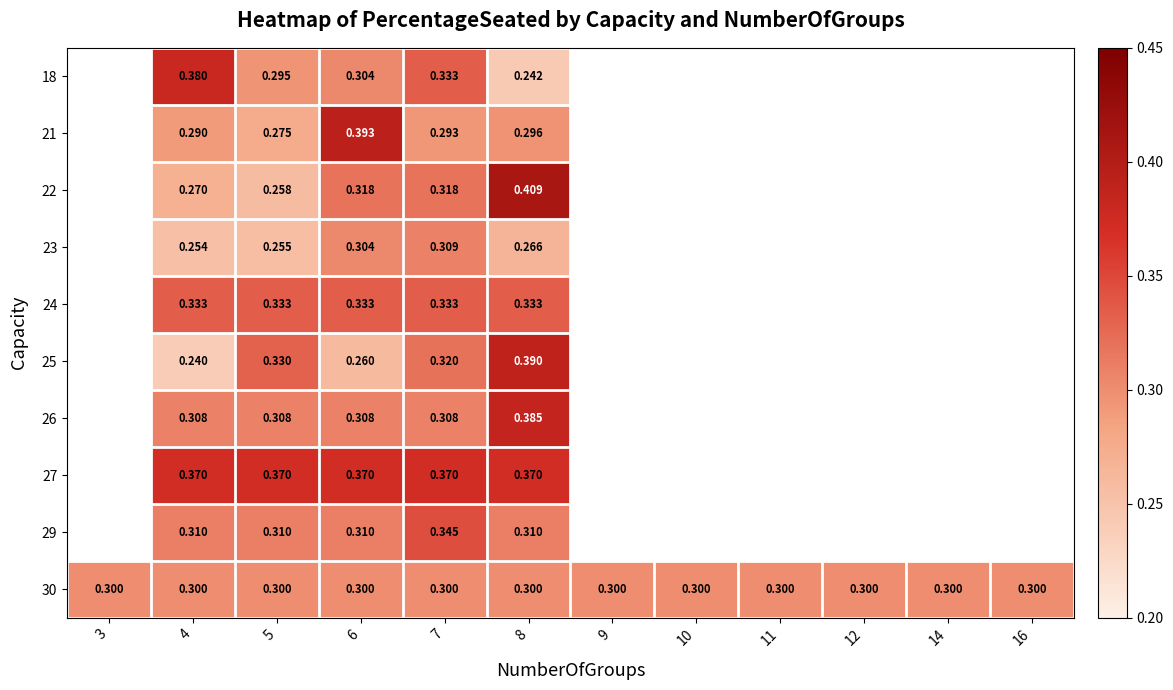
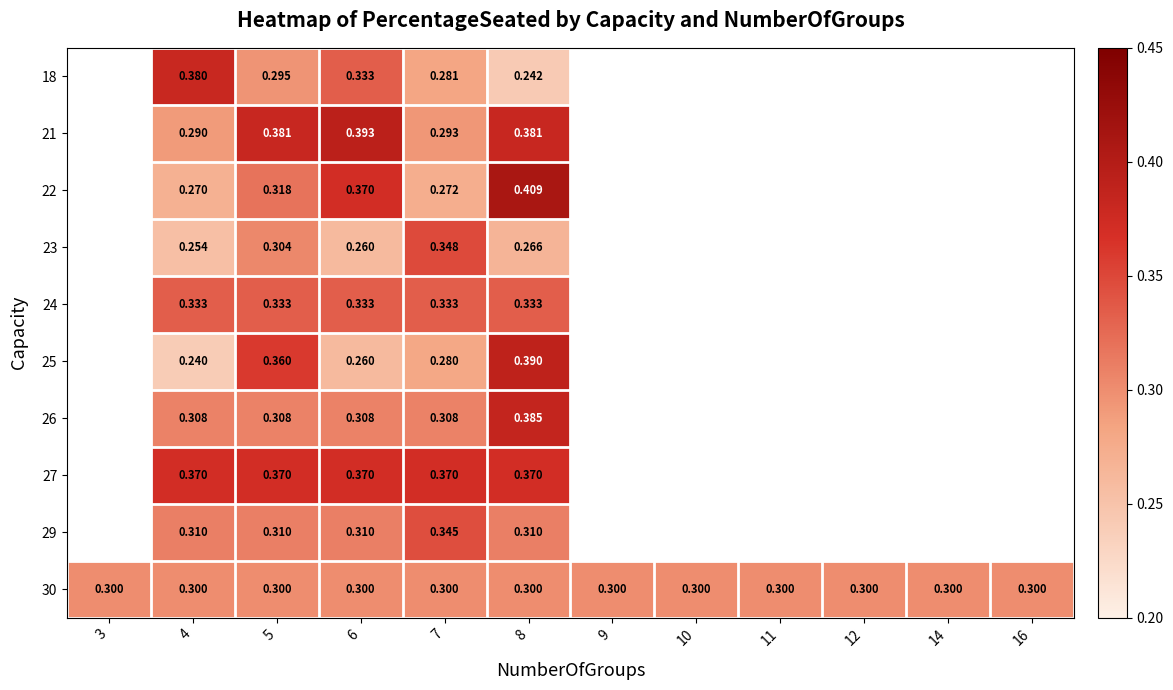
  {
    "18": {
      "4": 0.380,
      "5": 0.295,
-     "6": 0.304,
-     "7": 0.333,
+     "6": 0.333,
+     "7": 0.281,
      "8": 0.242
    },
    "21": {
      "4": 0.290,
-     "5": 0.275,
+     "5": 0.381,
      "6": 0.393,
      "7": 0.293,
-     "8": 0.296
+     "8": 0.381
    },
    "22": {
      "4": 0.270,
-     "5": 0.258,
-     "6": 0.318,
-     "7": 0.318,
+     "5": 0.318,
+     "6": 0.370,
+     "7": 0.272,
      "8": 0.409
    },
    "23": {
      "4": 0.254,
-     "5": 0.255,
-     "6": 0.304,
-     "7": 0.309,
+     "5": 0.304,
+     "6": 0.260,
+     "7": 0.348,
      "8": 0.266
    },
    "24": {
      "4": 0.333,
      "5": 0.333,
      "6": 0.333,
      "7": 0.333,
      "8": 0.333
    },
    "25": {
      "4": 0.240,
-     "5": 0.330,
+     "5": 0.360,
      "6": 0.260,
-     "7": 0.320,
+     "7": 0.280,
      "8": 0.390
    },
    "26": {
      "4": 0.308,
      "5": 0.308,
      "6": 0.308,
      "7": 0.308,
      "8": 0.385
    },
    "27": {
      "4": 0.370,
      "5": 0.370,
      "6": 0.370,
      "7": 0.370,
      "8": 0.370
    },
    "29": {
      "4": 0.310,
      "5": 0.310,
      "6": 0.310,
      "7": 0.345,
      "8": 0.310
    },
    "30": {
      "3": 0.300,
      "4": 0.300,
      "5": 0.300,
      "6": 0.300,
      "7": 0.300,
      "8": 0.300,
      "9": 0.300,
      "10": 0.300,
      "11": 0.300,
      "12": 0.300,
      "14": 0.300,
      "16": 0.300
    }
  }
